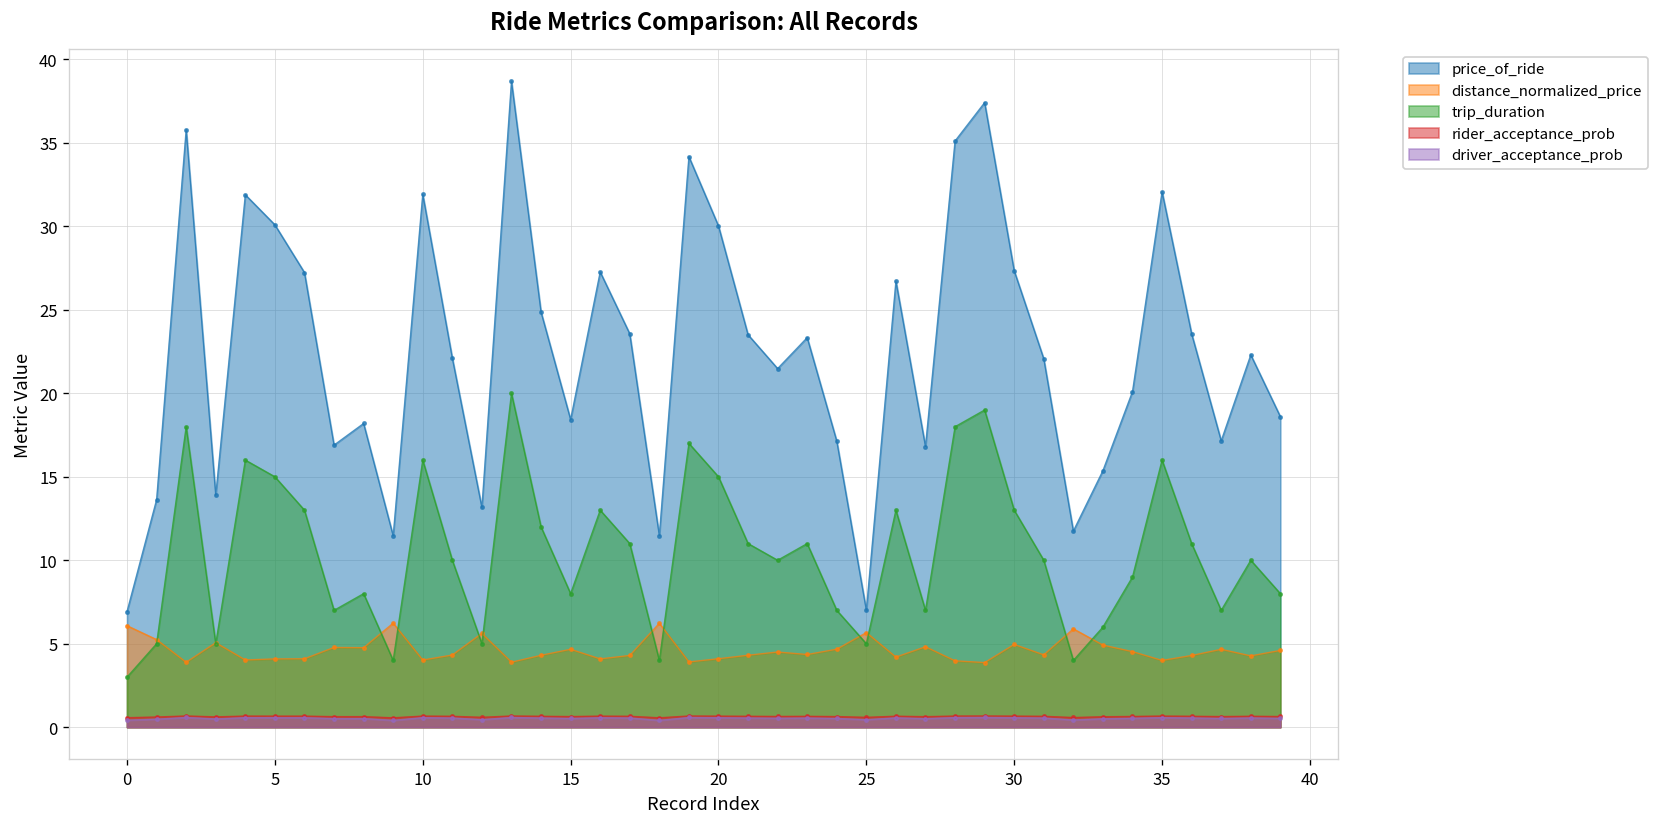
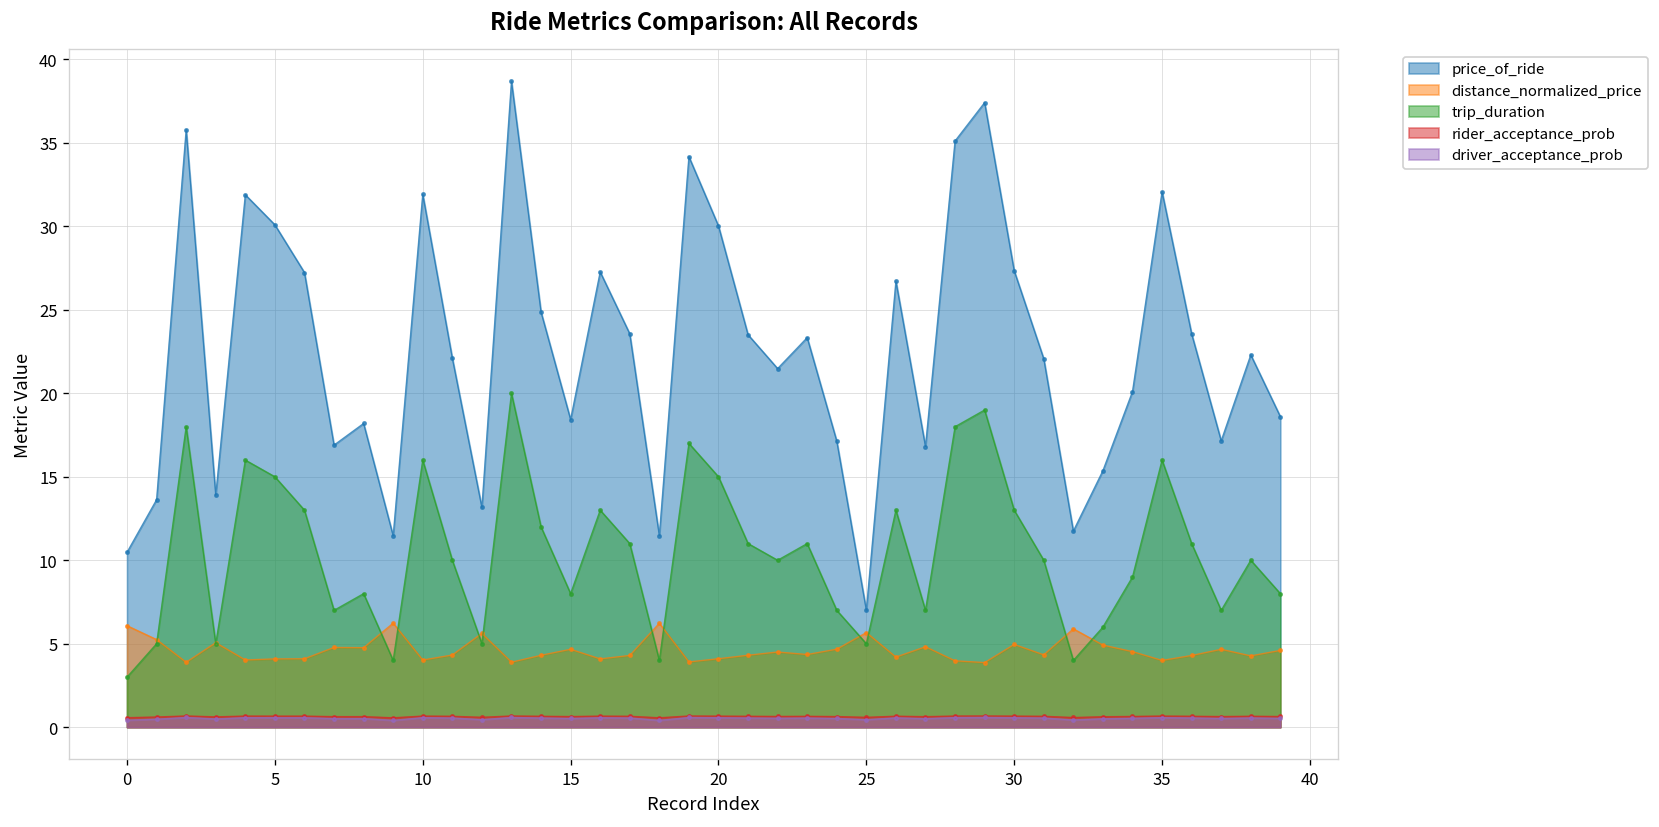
  {
    "price_of_ride": {
-     "0": 6.9,
+     "0": 10.5,
      "5": 30.1,
      "10": 31.9,
      "15": 18.4,
      "20": 30.0,
      "25": 7.0,
      "30": 27.3,
      "35": 32.1
    },
    "distance_normalized_price": {
      "0": 6.1,
      "5": 4.1,
      "10": 4.0,
      "15": 4.7,
      "20": 4.1,
      "25": 5.7,
      "30": 5.0,
      "35": 4.0
    },
    "trip_duration": {
      "0": 3.0,
      "5": 15.0,
      "10": 16.0,
      "15": 8.0,
      "20": 15.0,
      "25": 5.0,
      "30": 13.0,
      "35": 16.0
    }
  }
